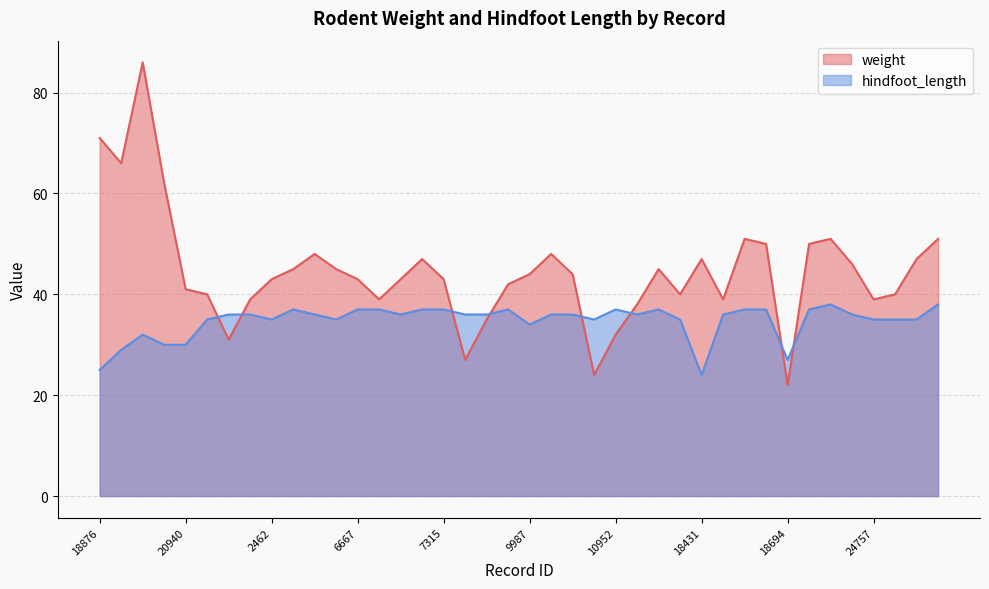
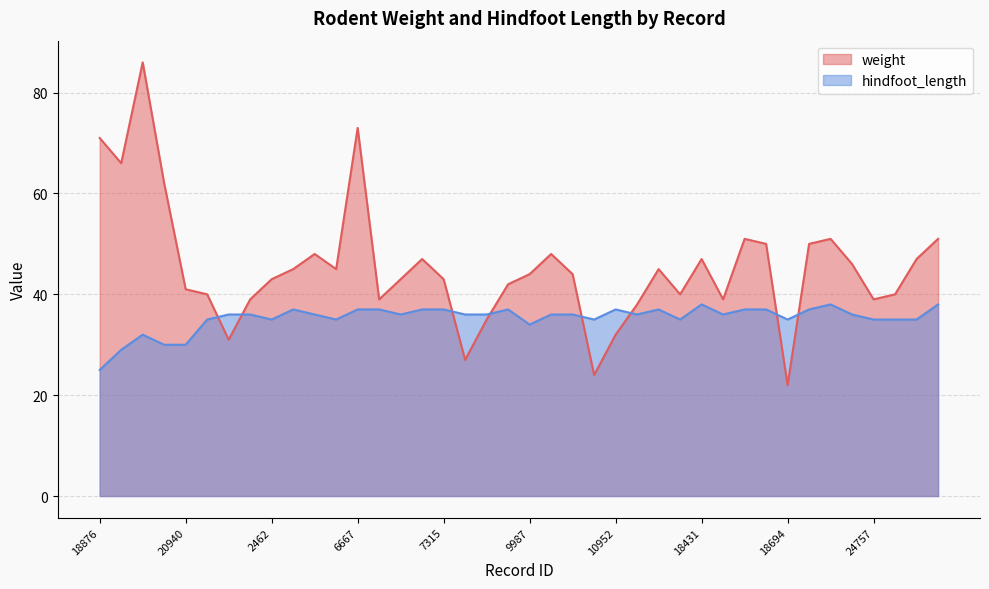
  {
    "weight": {
      "18876": 71,
      "20940": 41,
      "2462": 43,
-     "6667": 43,
+     "6667": 73,
      "7315": 43,
      "9987": 44,
      "10952": 32,
      "18431": 47,
      "18694": 22,
      "24757": 39
    },
    "hindfoot_length": {
      "18876": 25,
      "20940": 30,
      "2462": 35,
      "6667": 37,
      "7315": 37,
      "9987": 34,
      "10952": 37,
-     "18431": 24,
-     "18694": 27,
+     "18431": 38,
+     "18694": 35,
      "24757": 35
    }
  }
